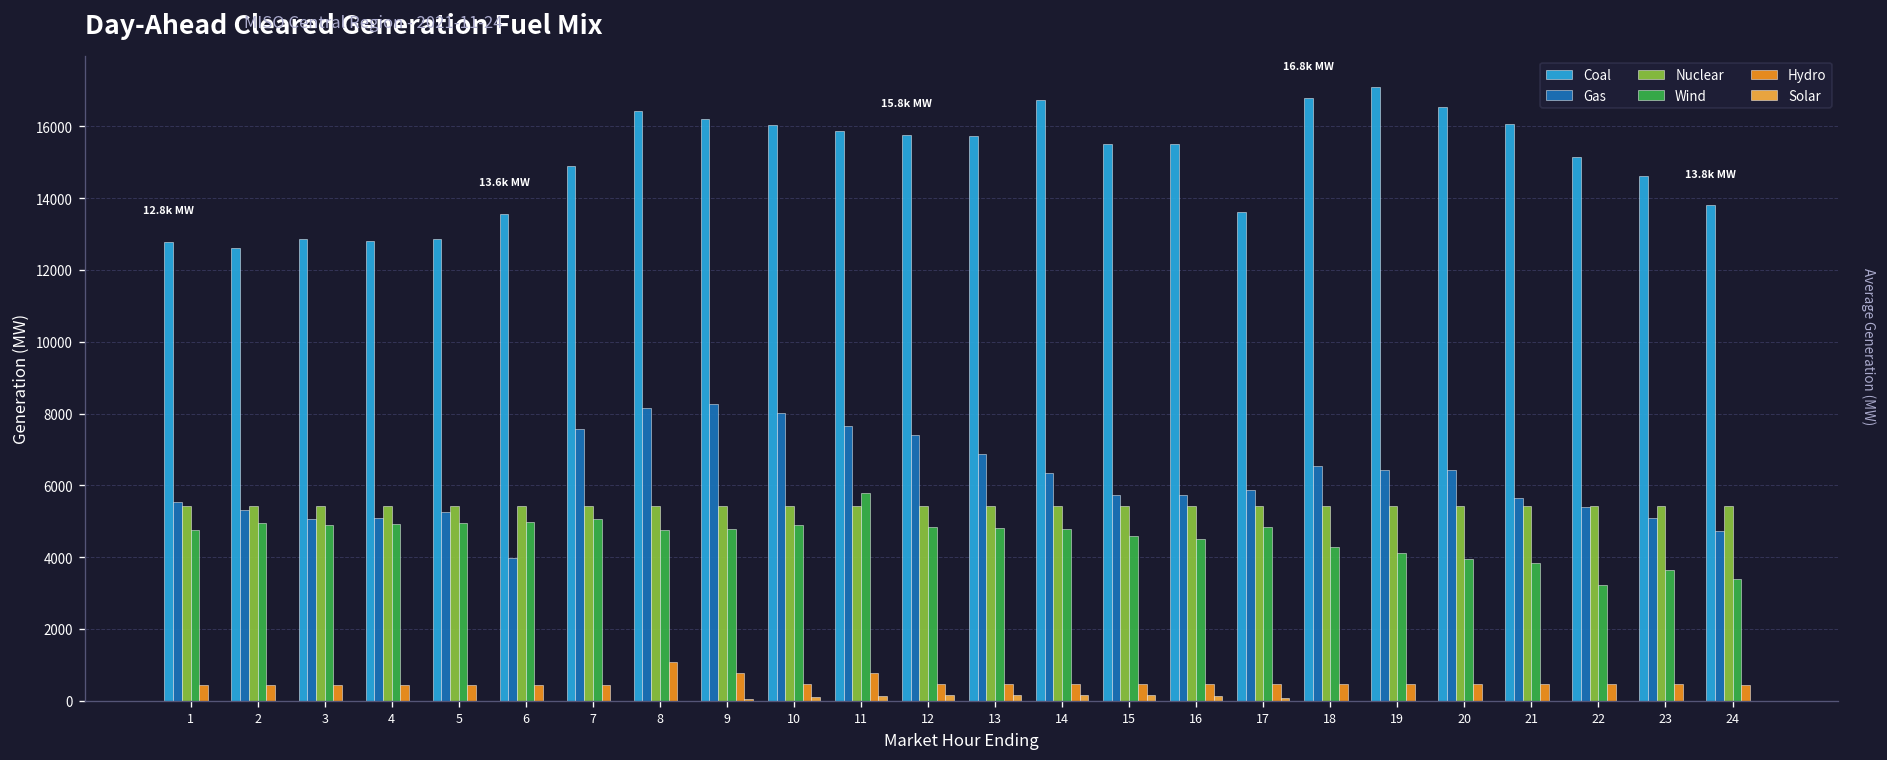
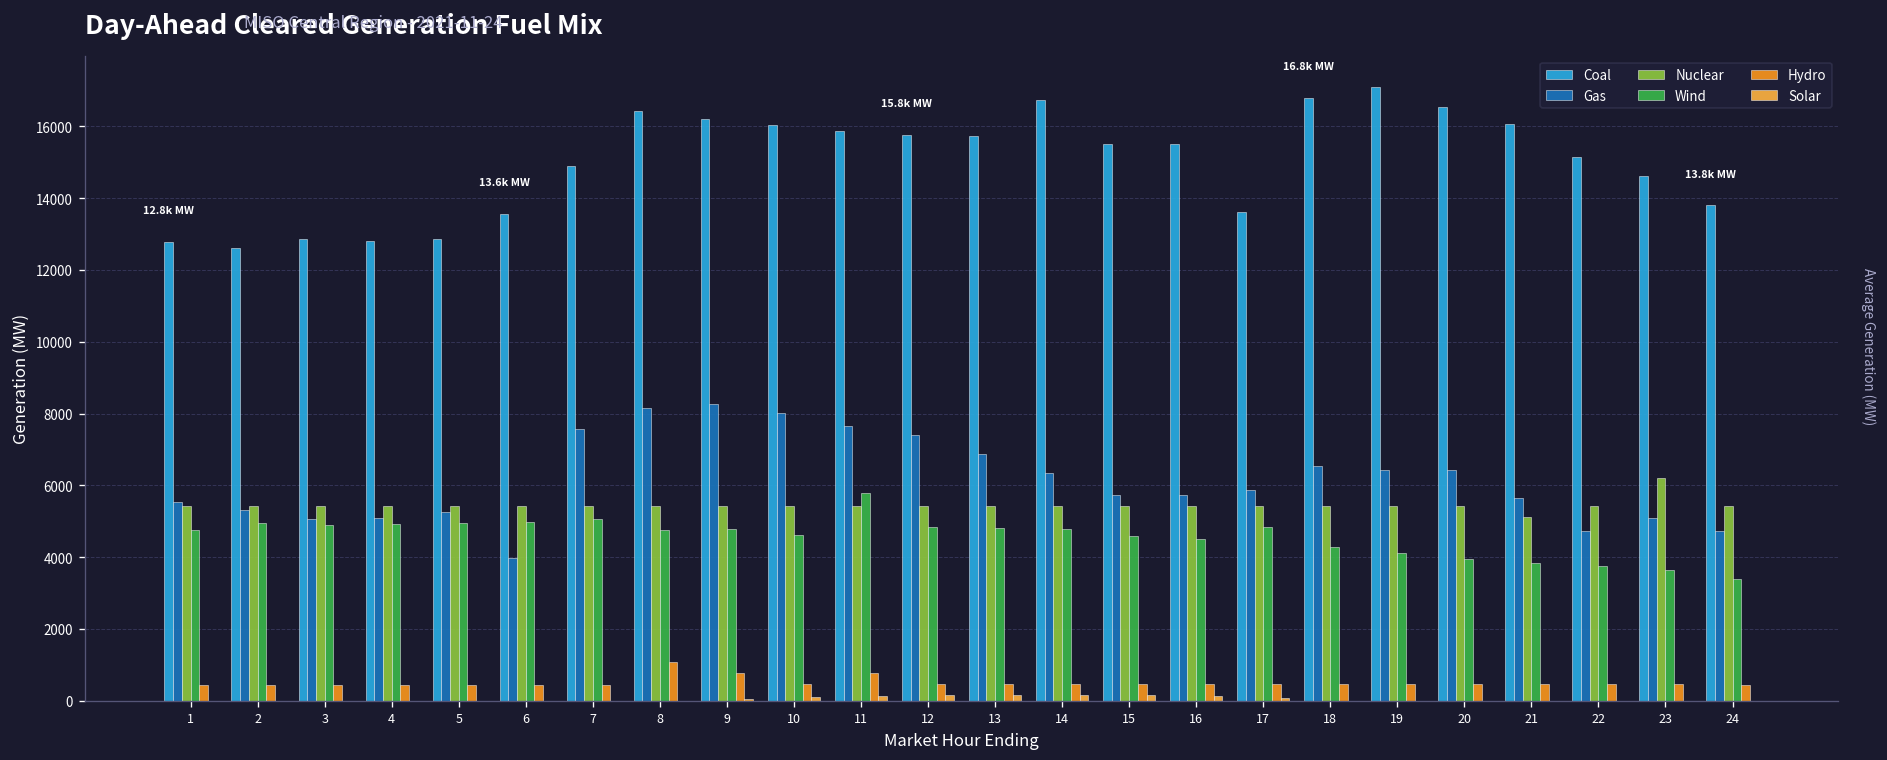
  {
    "Coal": {
      "1": "12.8k",
      "6": "13.6k",
      "12": "15.8k",
      "18": "16.8k",
      "24": "13.8k"
    },
    "Gas": {
      "1": "5500",
      "2": "5300",
      "3": "5100",
      "4": "5100",
      "5": "5300",
      "6": "4000",
      "7": "7600",
      "8": "8100",
      "9": "8300",
      "10": "8000",
      "11": "7700",
      "12": "7400",
      "13": "6900",
      "14": "6300",
      "15": "5700",
      "16": "5700",
      "17": "5900",
      "18": "6500",
      "19": "6400",
      "20": "6400",
      "21": "5600",
-     "22": "5400",
+     "22": "4700",
      "23": "5100",
      "24": "4700"
    },
    "Nuclear": {
      "1": "5400",
      "2": "5400",
      "3": "5400",
      "4": "5400",
      "5": "5400",
      "6": "5400",
      "7": "5400",
      "8": "5400",
      "9": "5400",
      "10": "5400",
      "11": "5400",
      "12": "5400",
      "13": "5400",
      "14": "5400",
      "15": "5400",
      "16": "5400",
      "17": "5400",
      "18": "5400",
      "19": "5400",
      "20": "5400",
-     "21": "5400",
+     "21": "5100",
      "22": "5400",
-     "23": "5400",
+     "23": "6200",
      "24": "5400"
    },
    "Wind": {
      "1": "4800",
      "2": "5000",
      "3": "4900",
      "4": "4900",
      "5": "5000",
      "6": "5000",
      "7": "5100",
      "8": "4800",
      "9": "4800",
-     "10": "4900",
+     "10": "4600",
      "11": "5800",
      "12": "4800",
      "13": "4800",
      "14": "4800",
      "15": "4600",
      "16": "4500",
      "17": "4800",
      "18": "4300",
      "19": "4100",
      "20": "3900",
      "21": "3800",
-     "22": "3200",
+     "22": "3700",
      "23": "3700",
      "24": "3400"
    }
  }
